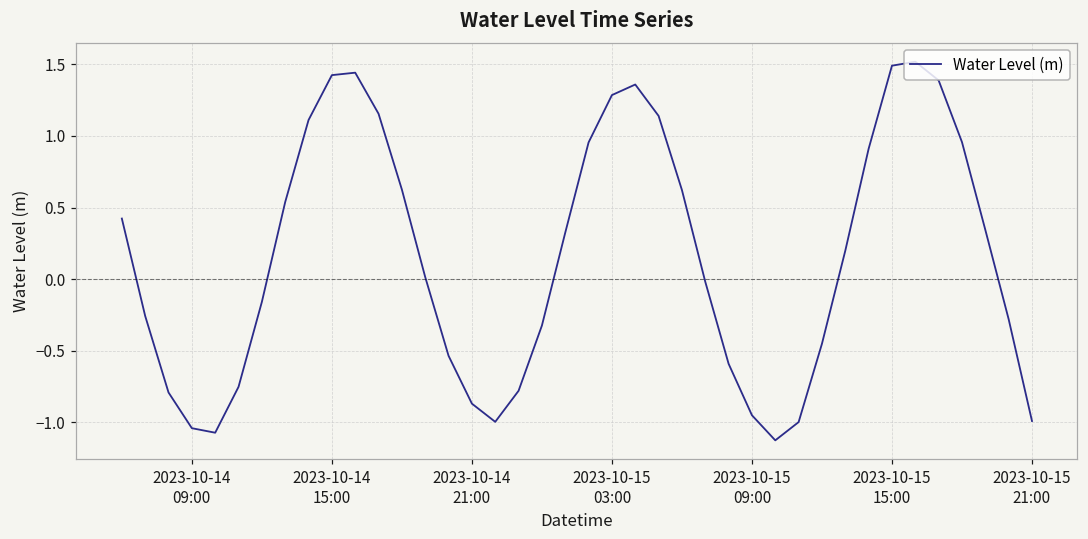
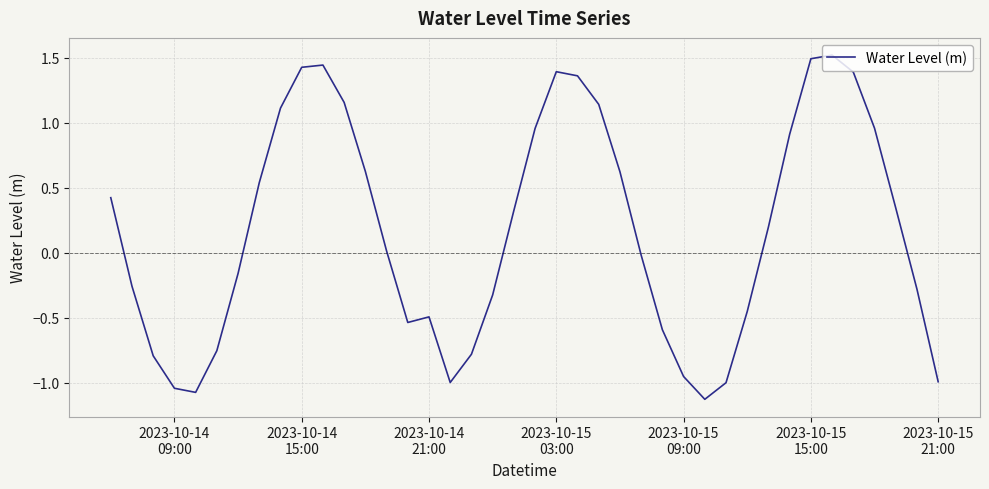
  {
    "2023-10-14 09:00": -1.04,
    "2023-10-14 15:00": 1.43,
-   "2023-10-14 21:00": -0.87,
-   "2023-10-15 03:00": 1.29,
+   "2023-10-14 21:00": -0.49,
+   "2023-10-15 03:00": 1.39,
    "2023-10-15 09:00": -0.95,
    "2023-10-15 15:00": 1.49,
    "2023-10-15 21:00": -0.99
  }
